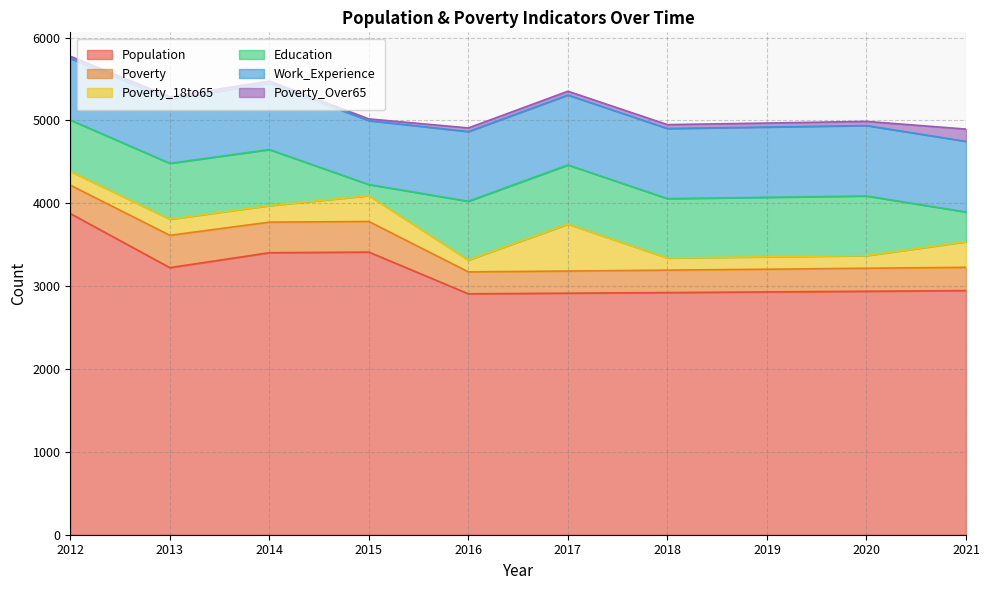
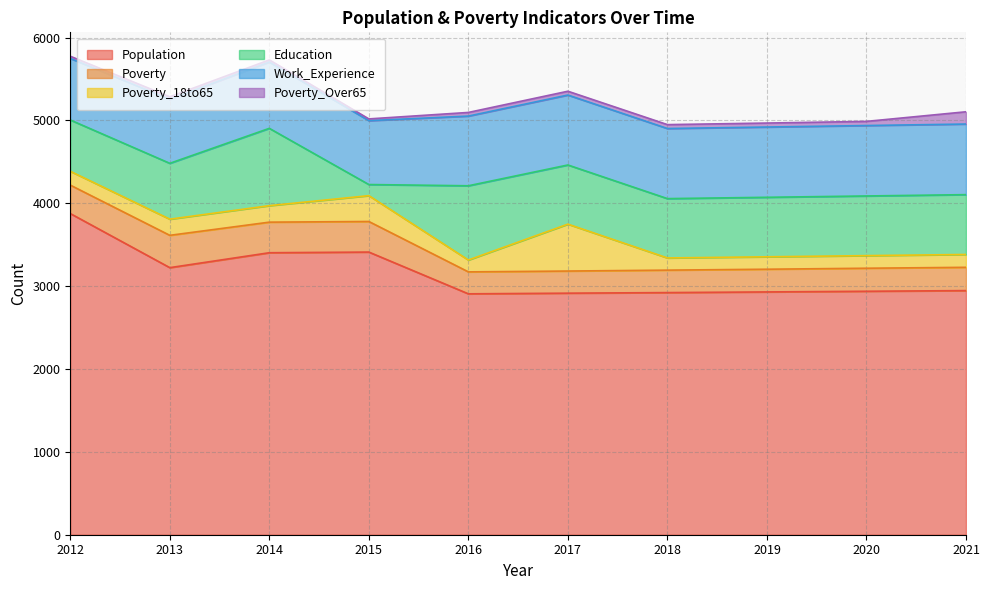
  {
    "Poverty_18to65": {
      "2012": 200,
      "2013": 200,
      "2014": 200,
      "2015": 300,
      "2016": 100,
      "2017": 600,
      "2018": 100,
      "2019": 200,
      "2020": 200,
-     "2021": 300
+     "2021": 200
    },
    "Education": {
      "2012": 600,
      "2013": 700,
-     "2014": 700,
+     "2014": 900,
      "2015": 100,
-     "2016": 700,
+     "2016": 900,
      "2017": 700,
      "2018": 700,
      "2019": 700,
      "2020": 700,
-     "2021": 400
+     "2021": 700
    },
    "Work_Experience": {
      "2016": 800,
      "2017": 800,
      "2018": 800,
      "2019": 800,
      "2020": 900,
      "2021": 900
    },
    "Poverty_Over65": {
      "2016": 0,
      "2017": 0,
      "2018": 0,
      "2019": 0,
      "2020": 100,
      "2021": 100
    }
  }
